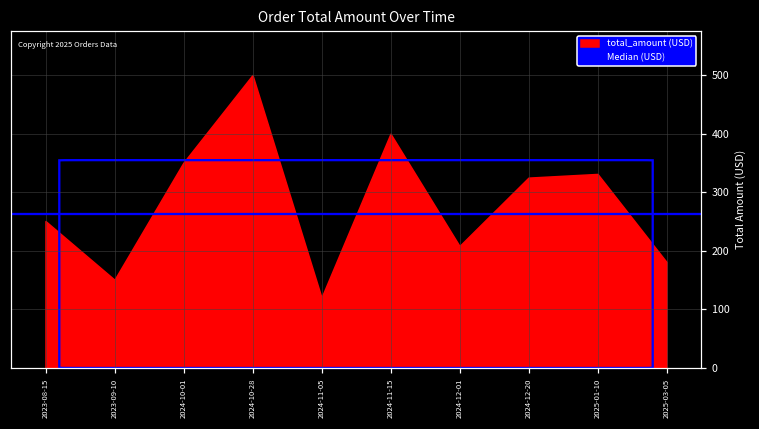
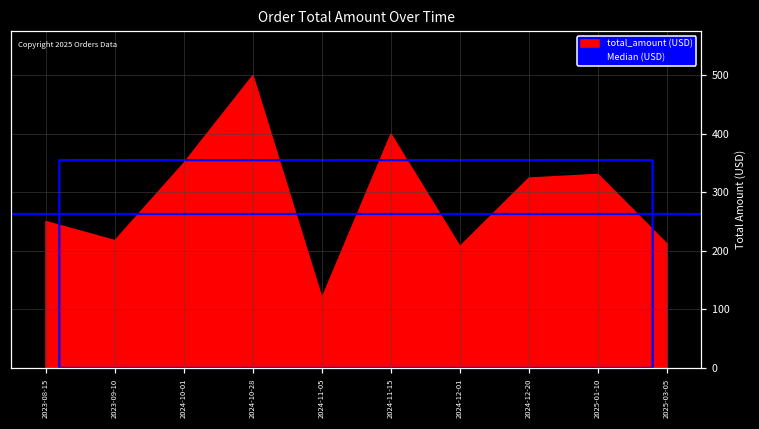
  {
    "2023-08-15": 250,
-   "2023-09-10": 150,
+   "2023-09-10": 220,
    "2024-10-01": 350,
    "2024-10-28": 500,
    "2024-11-05": 120,
    "2024-11-15": 400,
    "2024-12-01": 210,
    "2024-12-20": 330,
    "2025-01-10": 330,
-   "2025-03-05": 180
+   "2025-03-05": 210
  }
